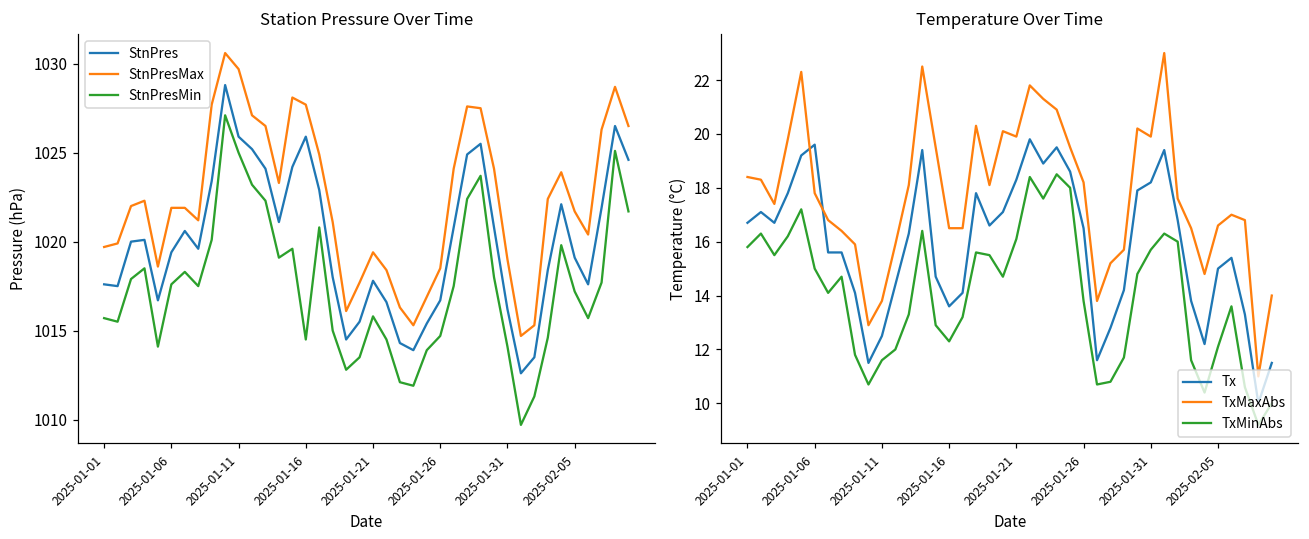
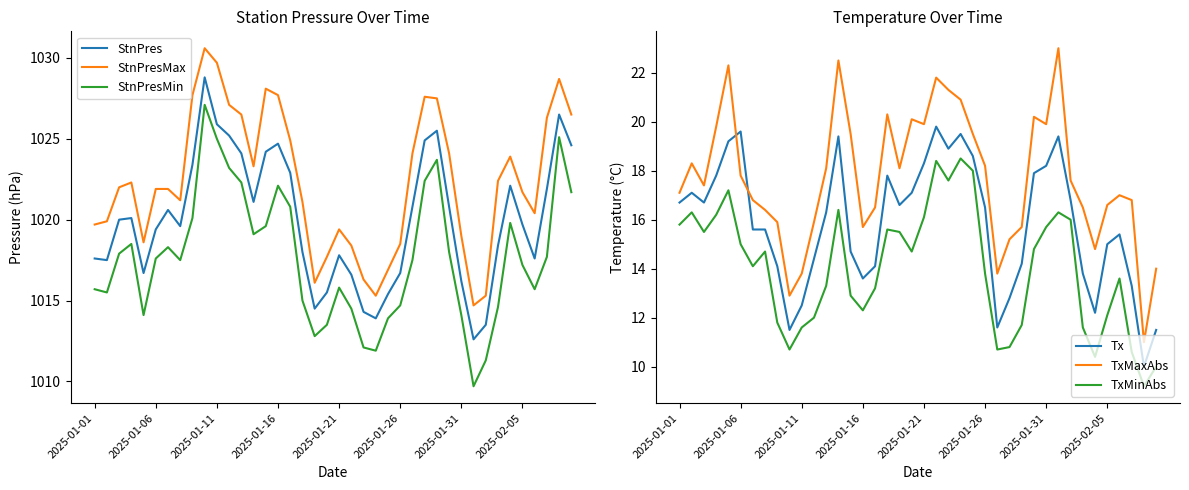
  {
    "Station Pressure Over Time": {
      "StnPres": {
        "2025-01-01": 1017.6,
        "2025-01-06": 1019.4,
        "2025-01-11": 1025.9,
-       "2025-01-16": 1025.9,
+       "2025-01-16": 1024.7,
        "2025-01-21": 1017.8,
        "2025-01-26": 1016.7,
        "2025-01-31": 1016.2,
-       "2025-02-05": 1019.1
+       "2025-02-05": 1019.7
      },
      "StnPresMax": {
        "2025-01-01": 1019.7,
        "2025-01-06": 1021.9,
        "2025-01-11": 1029.7,
        "2025-01-16": 1027.7,
        "2025-01-21": 1019.4,
        "2025-01-26": 1018.5,
        "2025-01-31": 1019.0,
        "2025-02-05": 1021.7
      },
      "StnPresMin": {
        "2025-01-01": 1015.7,
        "2025-01-06": 1017.6,
        "2025-01-11": 1025.0,
-       "2025-01-16": 1014.5,
+       "2025-01-16": 1022.1,
        "2025-01-21": 1015.8,
        "2025-01-26": 1014.7,
        "2025-01-31": 1014.1,
        "2025-02-05": 1017.2
      }
    },
    "Temperature Over Time": {
      "Tx": {
        "2025-01-01": 16.7,
        "2025-01-06": 19.6,
        "2025-01-11": 12.5,
        "2025-01-16": 13.6,
        "2025-01-21": 18.3,
        "2025-01-26": 16.5,
        "2025-01-31": 18.2,
        "2025-02-05": 15.0
      },
      "TxMaxAbs": {
-       "2025-01-01": 18.4,
+       "2025-01-01": 17.1,
        "2025-01-06": 17.8,
        "2025-01-11": 13.8,
-       "2025-01-16": 16.5,
+       "2025-01-16": 15.7,
        "2025-01-21": 19.9,
        "2025-01-26": 18.2,
        "2025-01-31": 19.9,
        "2025-02-05": 16.6
      },
      "TxMinAbs": {
        "2025-01-01": 15.8,
        "2025-01-06": 15.0,
        "2025-01-11": 11.6,
        "2025-01-16": 12.3,
        "2025-01-21": 16.1,
        "2025-01-26": 13.8,
        "2025-01-31": 15.7,
        "2025-02-05": 12.1
      }
    }
  }
